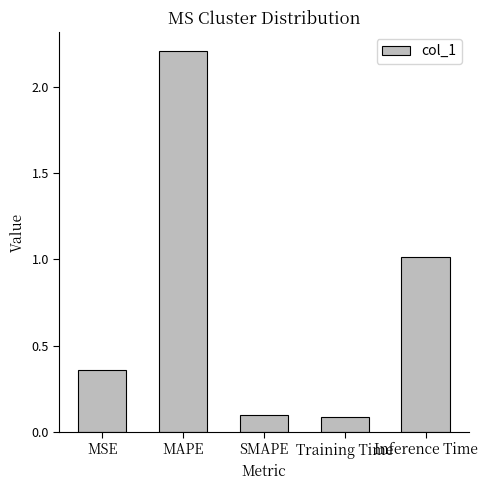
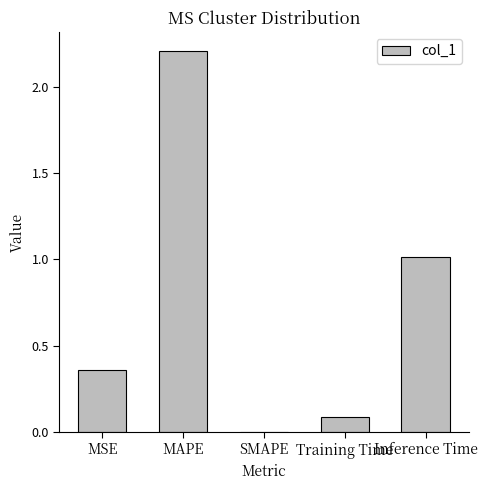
  {
    "MSE": 0.36,
    "MAPE": 2.2,
-   "SMAPE": 0.1
+   "SMAPE": 0.0
  }
